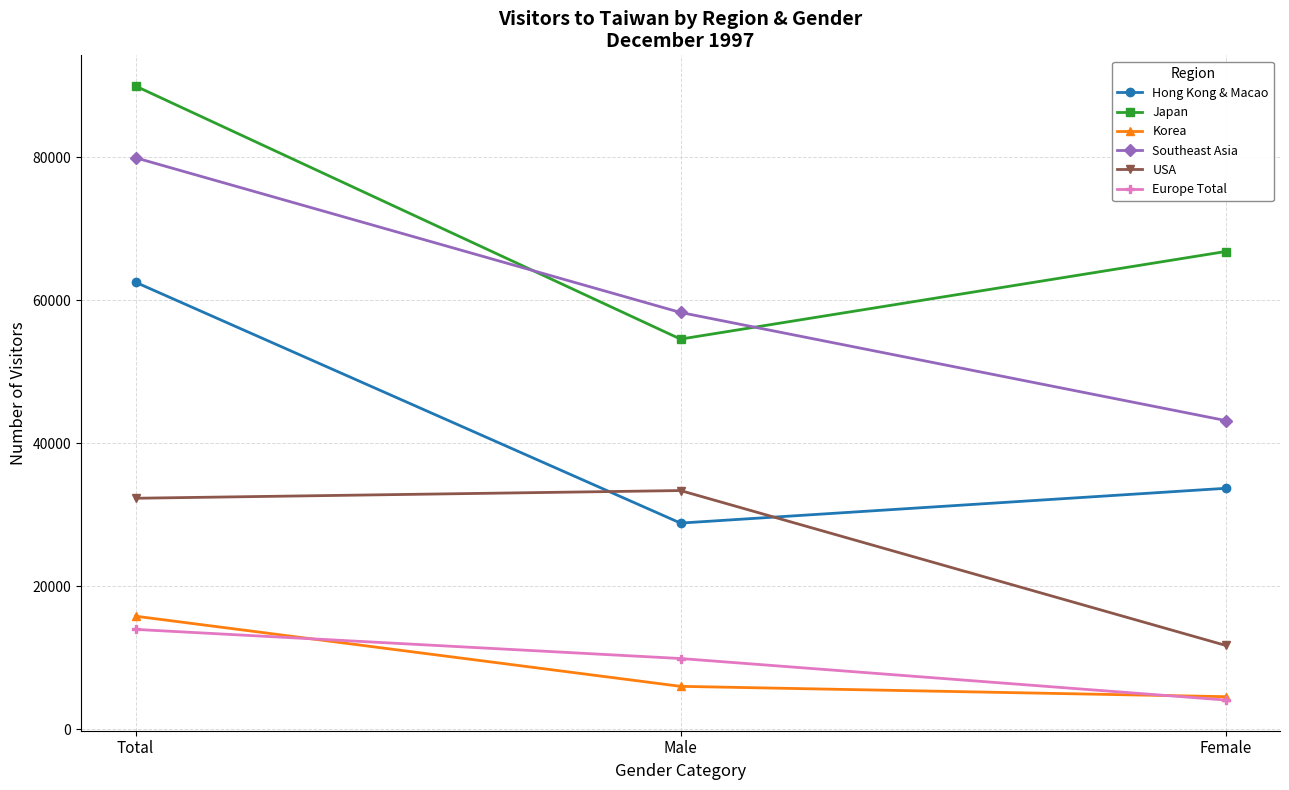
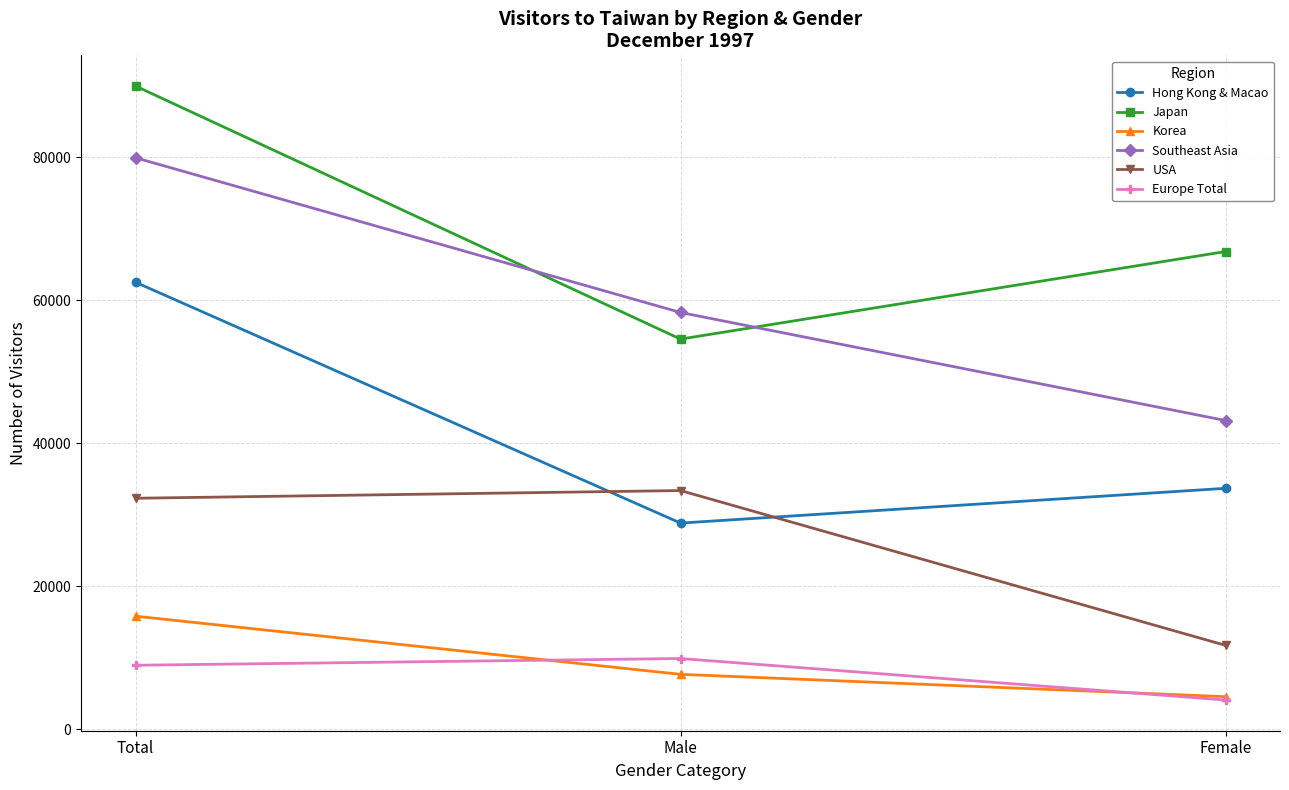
  {
    "Hong Kong & Macao": {
      "Total": 62000,
      "Male": 29000,
      "Female": 34000
    },
    "Japan": {
      "Total": 90000,
      "Male": 55000,
      "Female": 67000
    },
    "Korea": {
      "Total": 16000,
-     "Male": 6000,
+     "Male": 8000,
      "Female": 5000
    },
    "Southeast Asia": {
      "Total": 80000,
      "Male": 58000,
      "Female": 43000
    },
    "USA": {
      "Total": 32000,
      "Male": 33000,
      "Female": 12000
    },
    "Europe Total": {
-     "Total": 14000,
+     "Total": 9000,
      "Male": 10000,
      "Female": 4000
    }
  }
